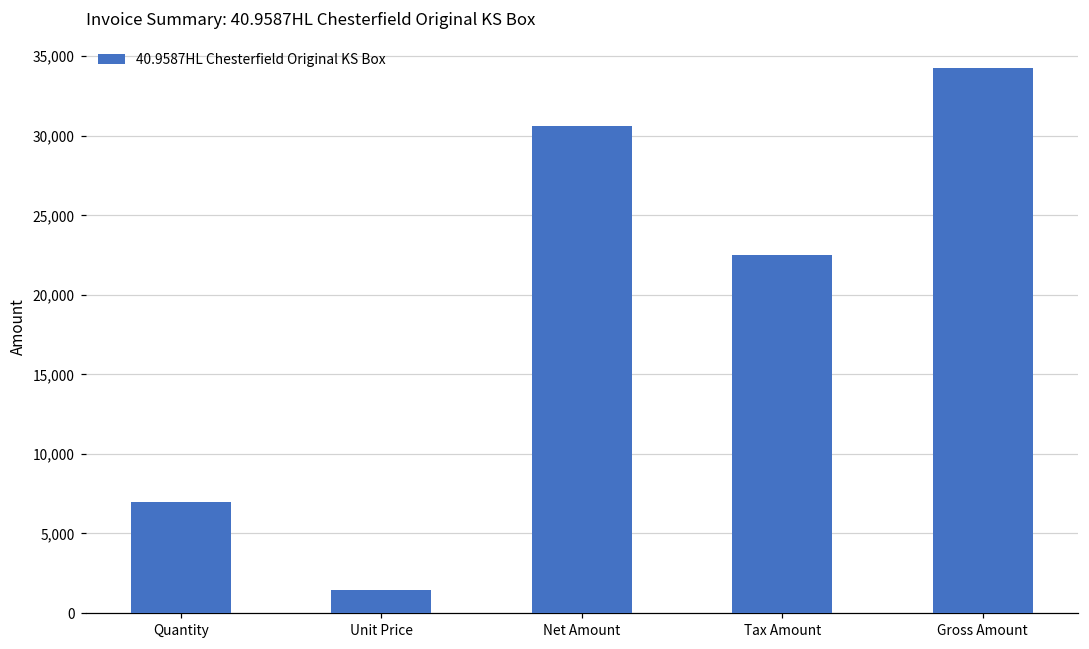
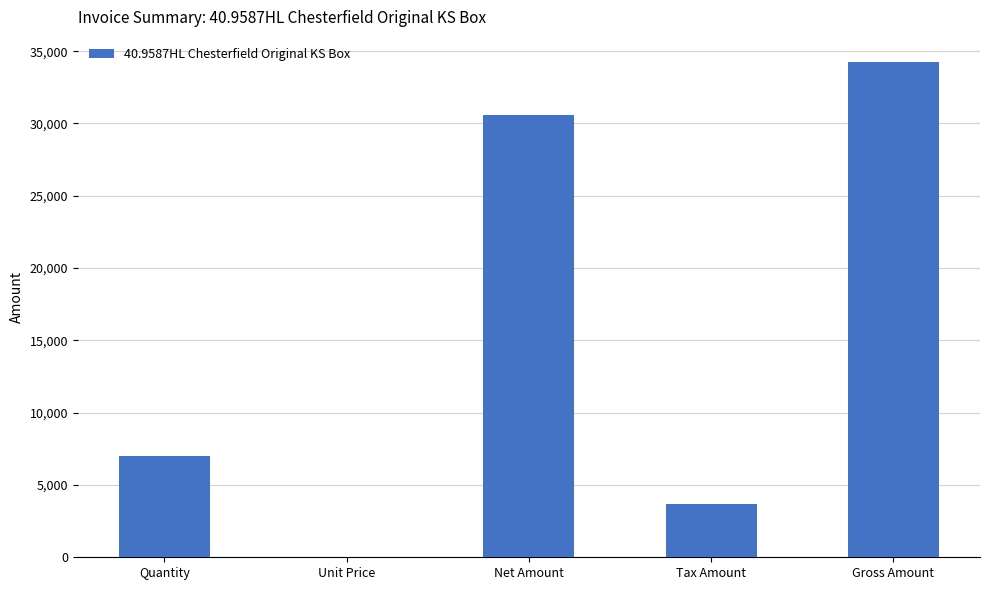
  {
    "Quantity": "7,000",
-   "Unit Price": "1,400",
+   "Unit Price": "0",
    "Net Amount": "30,600",
-   "Tax Amount": "22,500",
+   "Tax Amount": "3,700",
    "Gross Amount": "34,300"
  }
